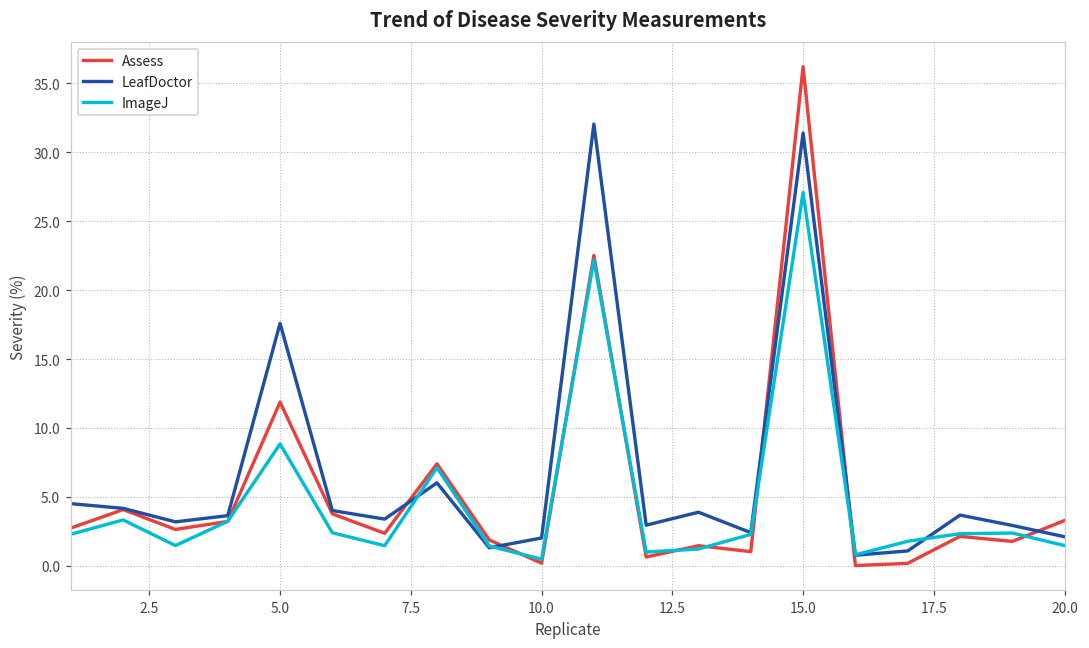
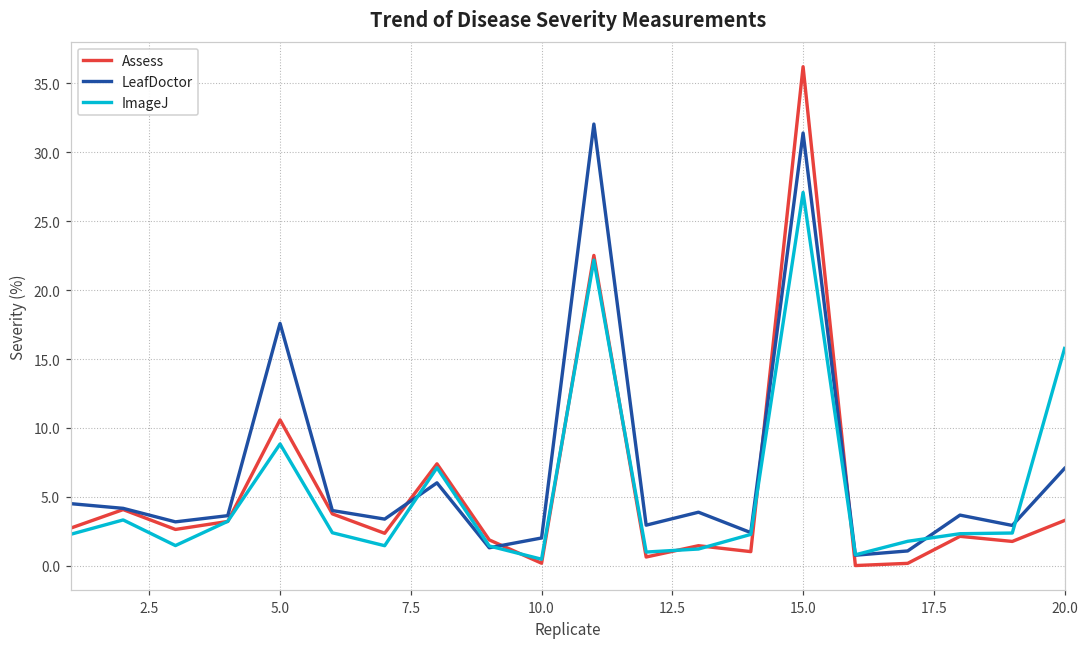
  {
    "Assess": {
-     "5.0": 11.9,
+     "5.0": 10.6,
      "10.0": 0.2,
      "15.0": 36.2,
      "20.0": 3.3
    },
    "LeafDoctor": {
      "5.0": 17.6,
      "10.0": 2.0,
      "15.0": 31.4,
-     "20.0": 2.1
+     "20.0": 7.1
    },
    "ImageJ": {
      "5.0": 8.8,
      "10.0": 0.5,
      "15.0": 27.1,
-     "20.0": 1.5
+     "20.0": 15.8
    }
  }
